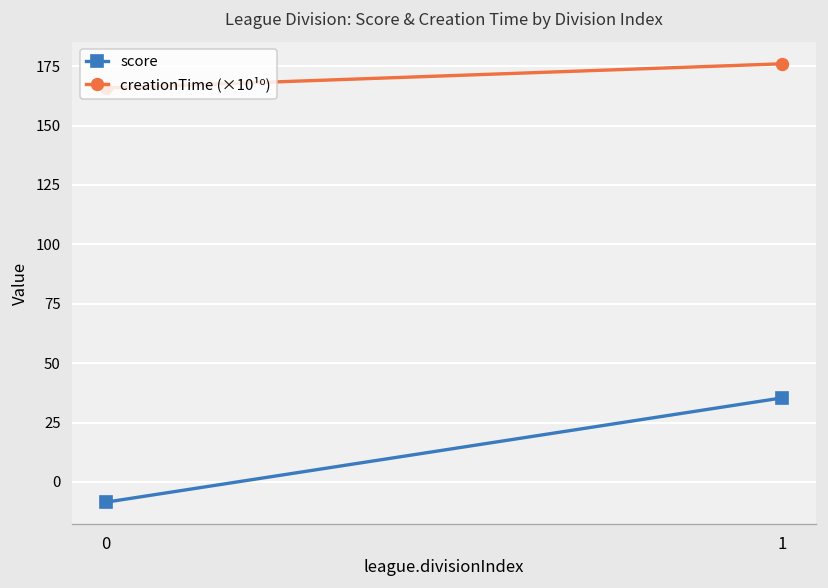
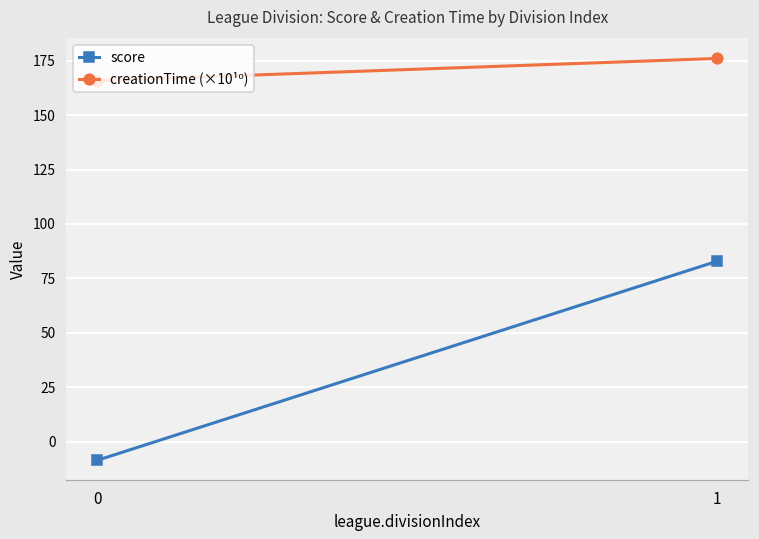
  {
    "score": {
      "0": -9,
-     "1": 35
+     "1": 83
    },
    "creationTime (×10¹⁰)": {
      "1": 176
    }
  }
